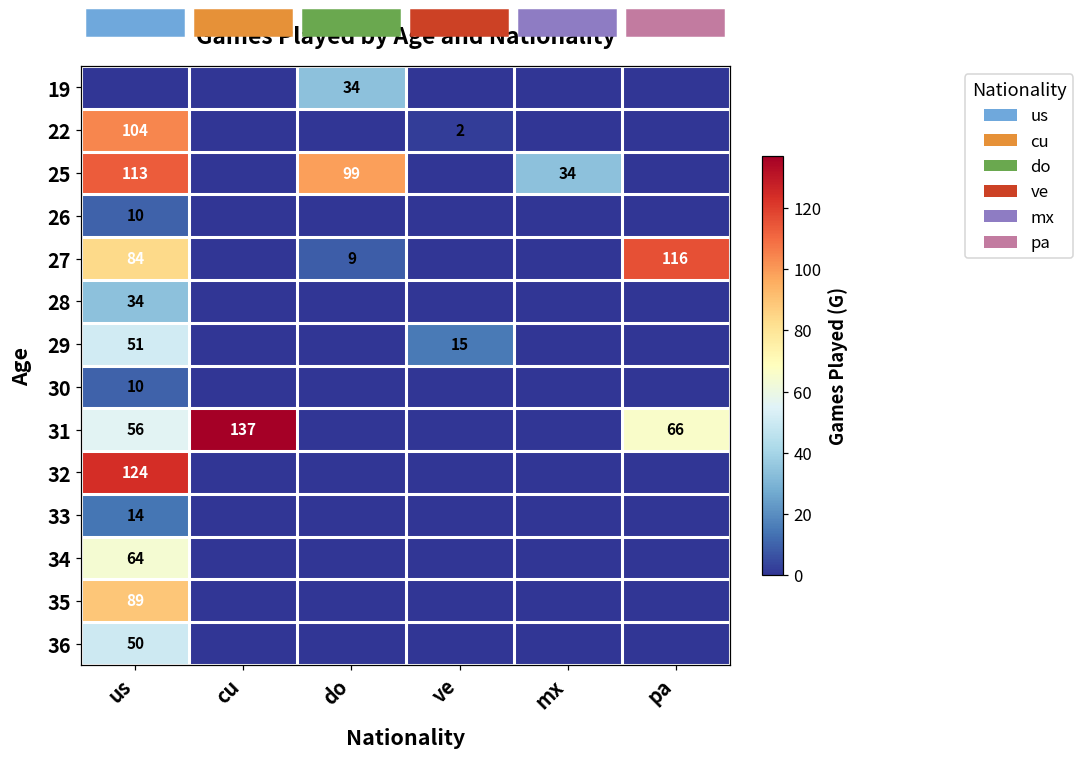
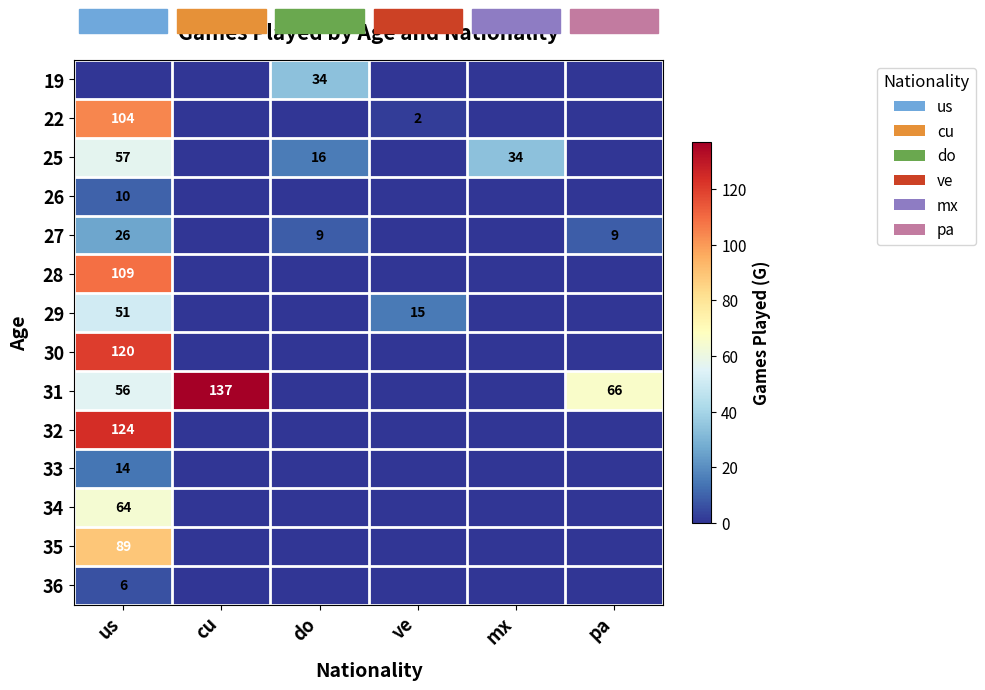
  {
    "19": {
      "do": 34
    },
    "22": {
      "us": 104,
      "ve": 2
    },
    "25": {
-     "us": 113,
-     "do": 99,
+     "us": 57,
+     "do": 16,
      "mx": 34
    },
    "26": {
      "us": 10
    },
    "27": {
-     "us": 84,
+     "us": 26,
      "do": 9,
-     "pa": 116
+     "pa": 9
    },
    "28": {
-     "us": 34
+     "us": 109
    },
    "29": {
      "us": 51,
      "ve": 15
    },
    "30": {
-     "us": 10
+     "us": 120
    },
    "31": {
      "us": 56,
      "cu": 137,
      "pa": 66
    },
    "32": {
      "us": 124
    },
    "33": {
      "us": 14
    },
    "34": {
      "us": 64
    },
    "35": {
      "us": 89
    },
    "36": {
-     "us": 50
+     "us": 6
    }
  }
